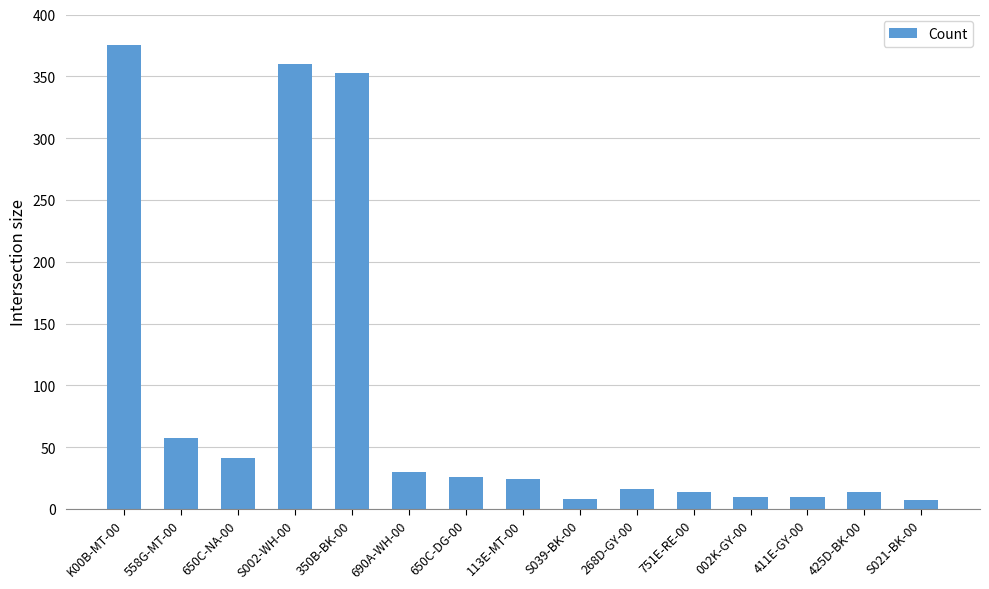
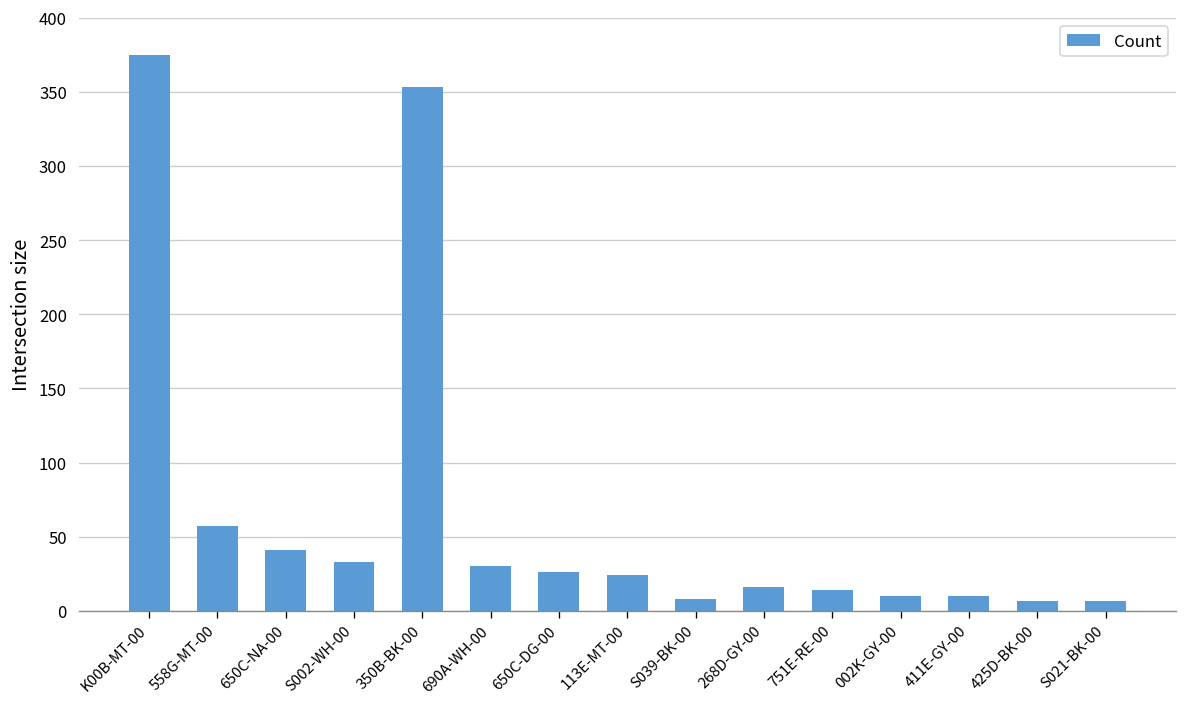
  {
    "K00B-MT-00": 375,
    "558G-MT-00": 57,
    "650C-NA-00": 41,
-   "S002-WH-00": 360,
+   "S002-WH-00": 33,
    "350B-BK-00": 353,
    "690A-WH-00": 30,
    "650C-DG-00": 26,
    "113E-MT-00": 24,
    "S039-BK-00": 8,
    "268D-GY-00": 16,
    "751E-RE-00": 14,
    "002K-GY-00": 10,
    "411E-GY-00": 10,
-   "425D-BK-00": 14,
+   "425D-BK-00": 7,
    "S021-BK-00": 7
  }
